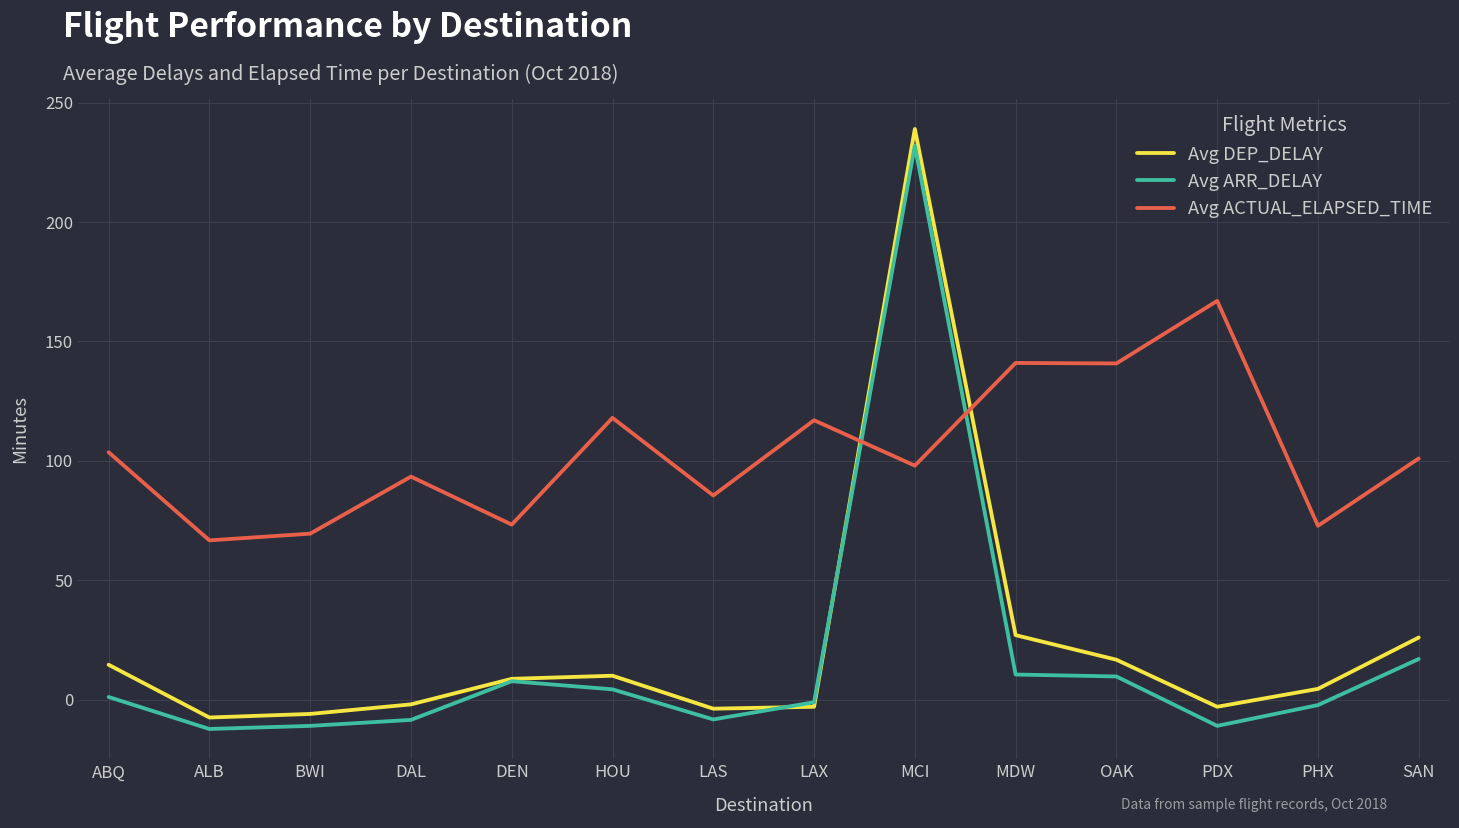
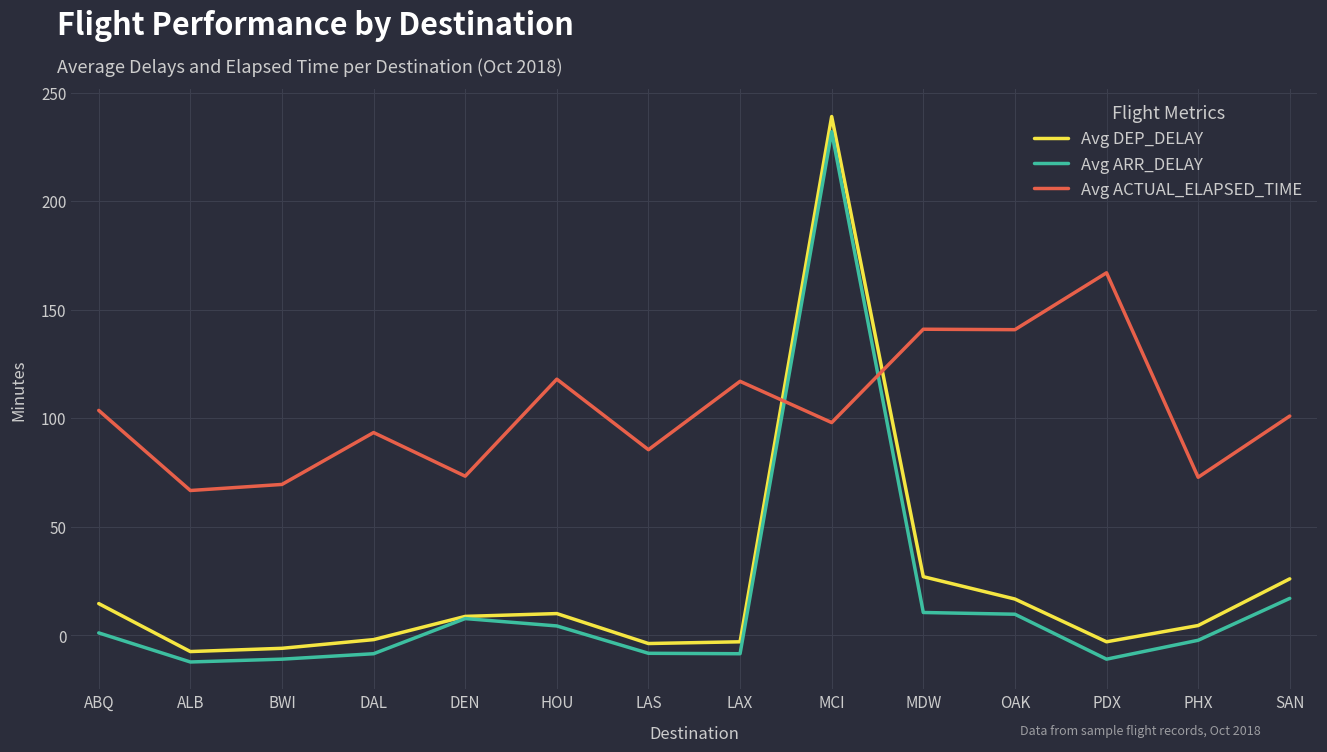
  {
    "Avg DEP_DELAY": {
      "ABQ": 15,
      "ALB": -8,
      "BWI": -6,
      "DAL": -2,
      "HOU": 10,
      "LAS": -4,
      "LAX": -3,
      "MCI": 239,
      "MDW": 27,
      "OAK": 17,
      "PDX": -3,
      "PHX": 5,
      "SAN": 26
    },
    "Avg ARR_DELAY": {
      "ABQ": 1,
      "ALB": -12,
      "BWI": -11,
      "DAL": -9,
      "HOU": 4,
      "LAS": -8,
-     "LAX": -1,
+     "LAX": -9,
      "MCI": 232,
      "MDW": 11,
      "OAK": 10,
      "PDX": -11,
      "PHX": -2,
      "SAN": 17
    },
    "Avg ACTUAL_ELAPSED_TIME": {
      "ABQ": 104,
      "ALB": 67,
      "BWI": 70,
      "DAL": 93,
      "DEN": 73,
      "HOU": 118,
      "LAS": 86,
      "LAX": 117,
      "MCI": 98,
      "MDW": 141,
      "OAK": 141,
      "PDX": 167,
      "PHX": 73,
      "SAN": 101
    }
  }
